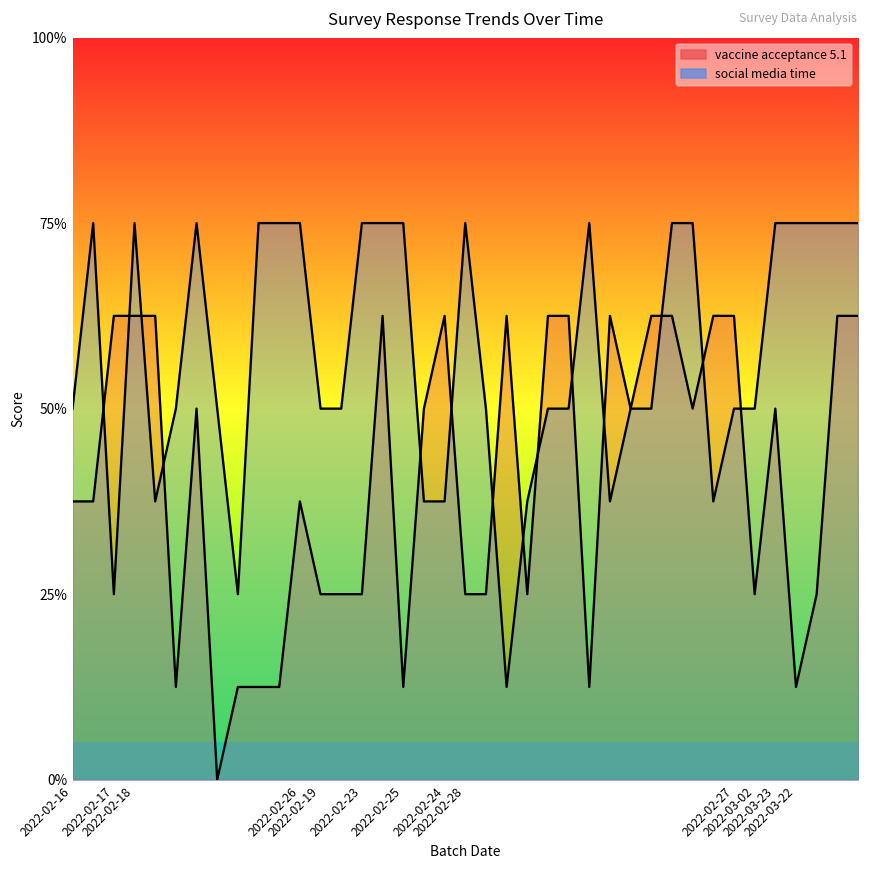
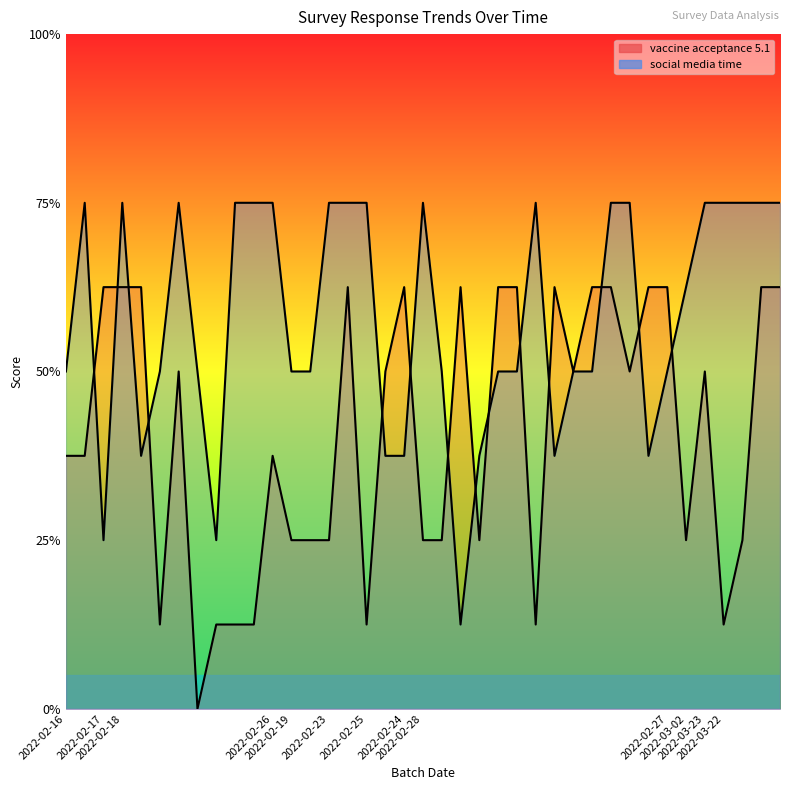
  {
    "vaccine acceptance 5.1": {
      "2022-02-28": "25%",
      "2022-02-27": "63%",
      "2022-03-02": "25%"
    },
    "social media time": {
      "2022-02-28": "75%",
      "2022-02-27": "50%",
-     "2022-03-02": "50%"
+     "2022-03-02": "63%"
    }
  }
